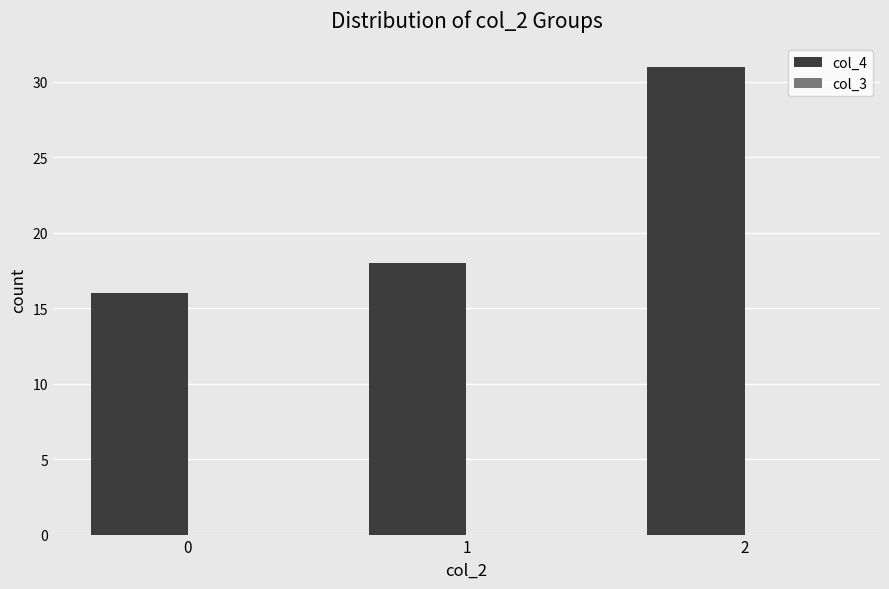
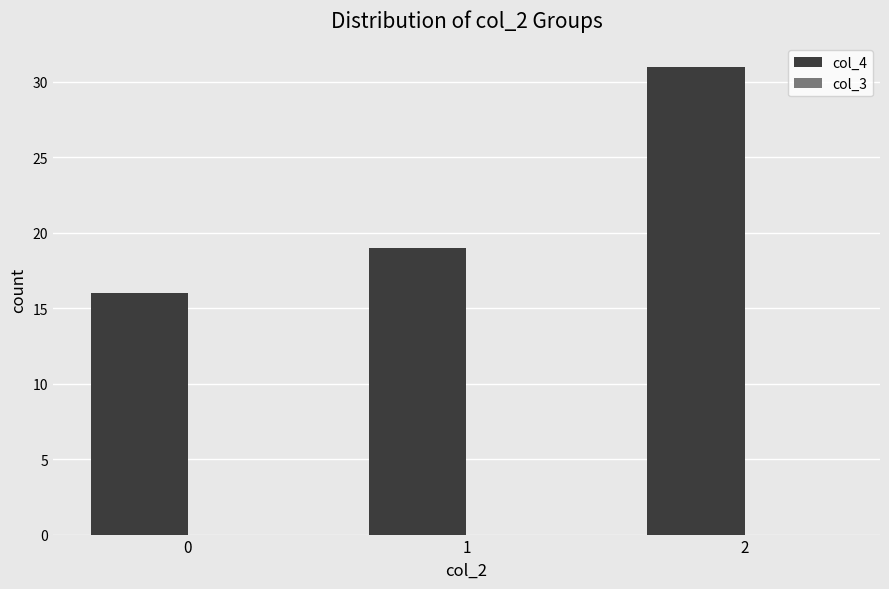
  {
    "col_4": {
      "0": 16,
-     "1": 18,
+     "1": 19,
      "2": 31
    },
    "col_3": {
      "0": 0,
      "1": 0,
      "2": 0
    }
  }
